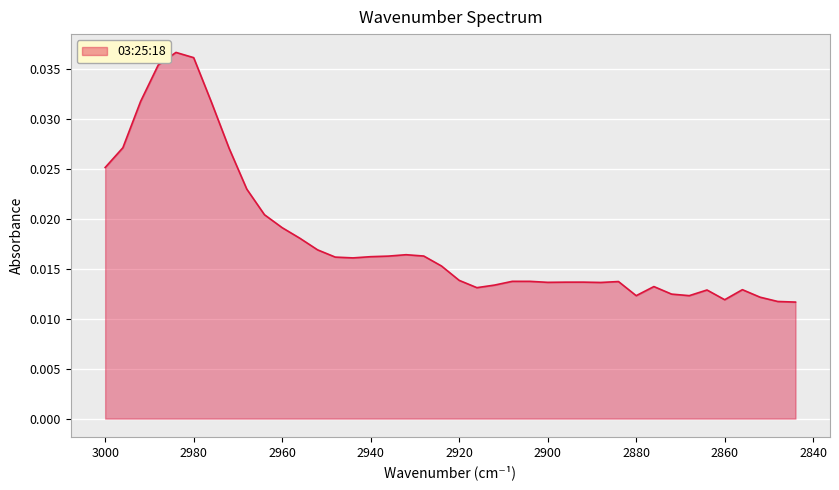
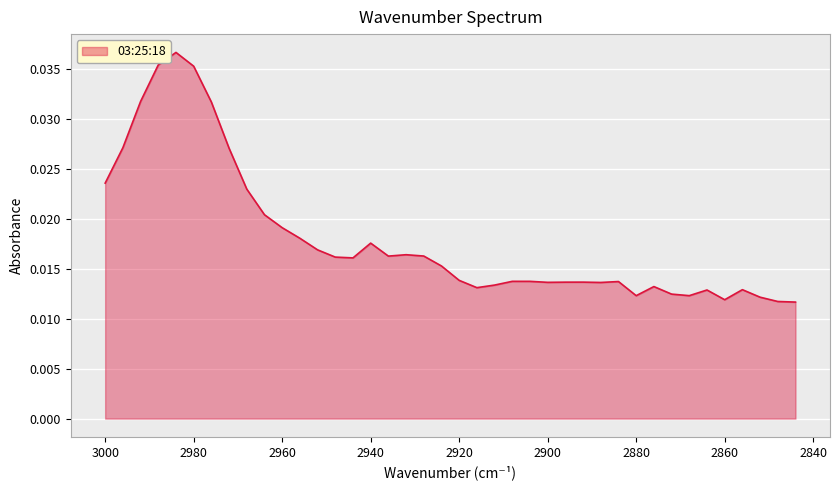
  {
-   "3000": 0.0251,
-   "2980": 0.0361,
+   "3000": 0.0235,
+   "2980": 0.0352,
    "2960": 0.0191,
-   "2940": 0.0162,
+   "2940": 0.0175,
    "2920": 0.0138,
    "2900": 0.0136,
    "2880": 0.0123,
    "2860": 0.0119
  }
